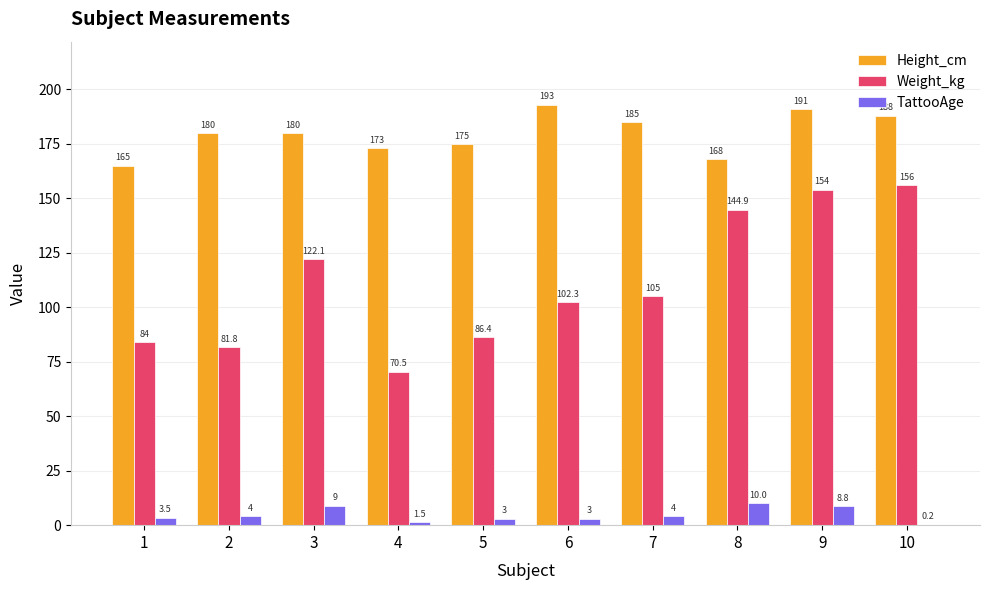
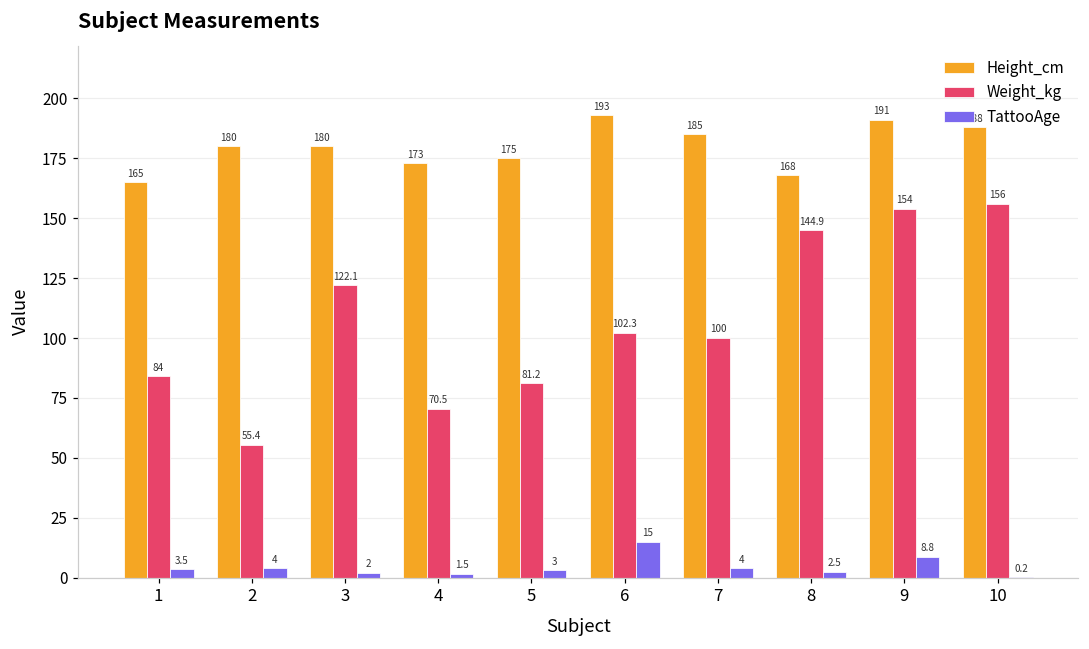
  {
    "Height_cm": {
      "1": 165,
      "2": 180,
      "3": 180,
      "4": 173,
      "5": 175,
      "6": 193,
      "7": 185,
      "8": 168,
      "9": 191,
      "10": 188
    },
    "Weight_kg": {
      "1": 84,
-     "2": 81.8,
+     "2": 55.4,
      "3": 122.1,
      "4": 70.5,
-     "5": 86.4,
+     "5": 81.2,
      "6": 102.3,
-     "7": 105,
+     "7": 100,
      "8": 144.9,
      "9": 154,
      "10": 156
    },
    "TattooAge": {
      "1": 3.5,
      "2": 4,
-     "3": 9,
+     "3": 2,
      "4": 1.5,
      "5": 3,
-     "6": 3,
+     "6": 15,
      "7": 4,
-     "8": 10.0,
+     "8": 2.5,
      "9": 8.8,
      "10": 0.2
    }
  }
